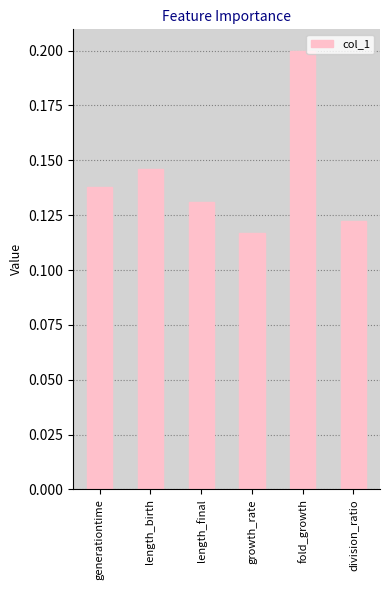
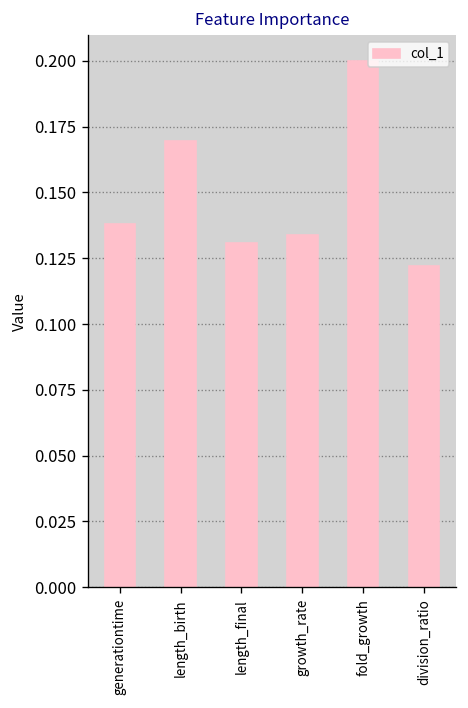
  {
    "generationtime": 0.138,
-   "length_birth": 0.146,
+   "length_birth": 0.170,
    "length_final": 0.131,
-   "growth_rate": 0.117,
+   "growth_rate": 0.134,
    "fold_growth": 0.200,
    "division_ratio": 0.122
  }
